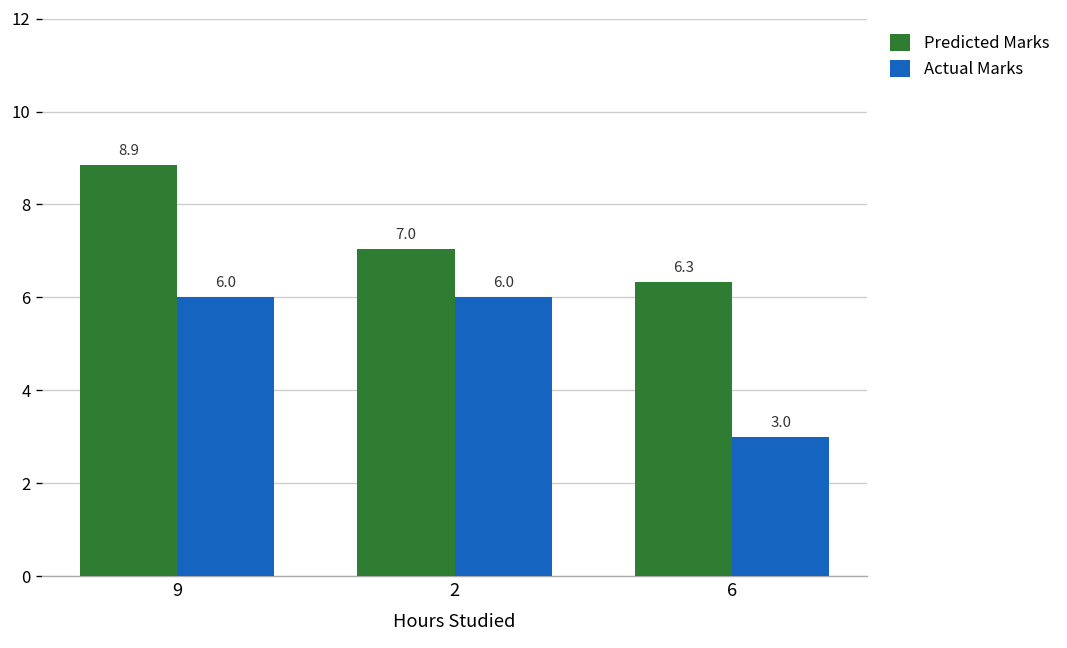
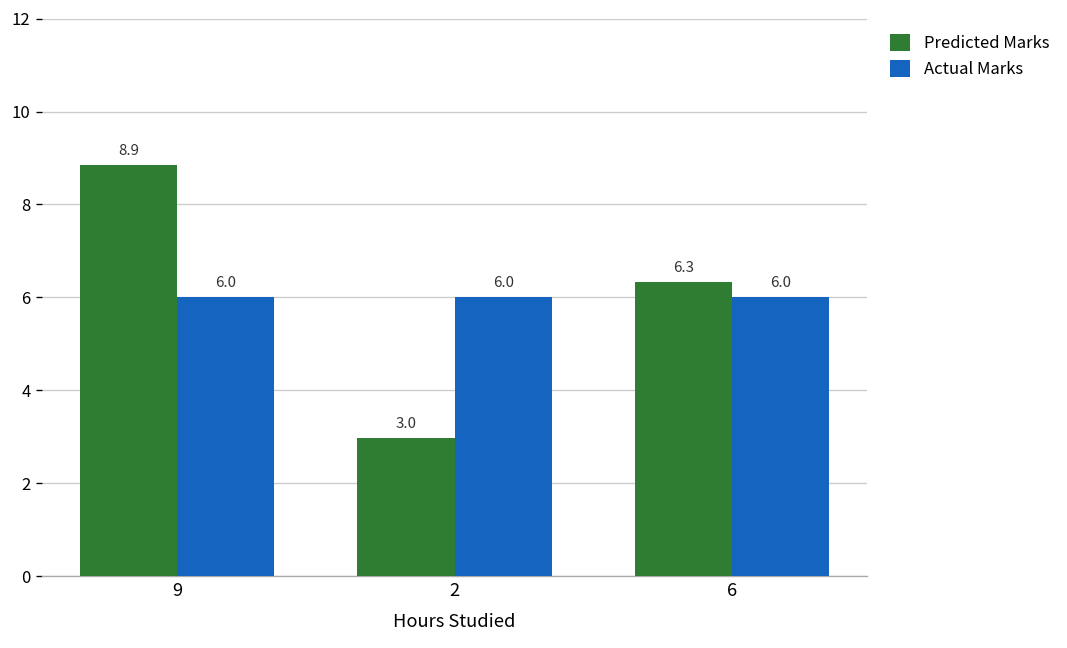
  {
    "Predicted Marks": {
      "9": 8.9,
-     "2": 7.0,
+     "2": 3.0,
      "6": 6.3
    },
    "Actual Marks": {
      "9": 6.0,
      "2": 6.0,
-     "6": 3.0
+     "6": 6.0
    }
  }
